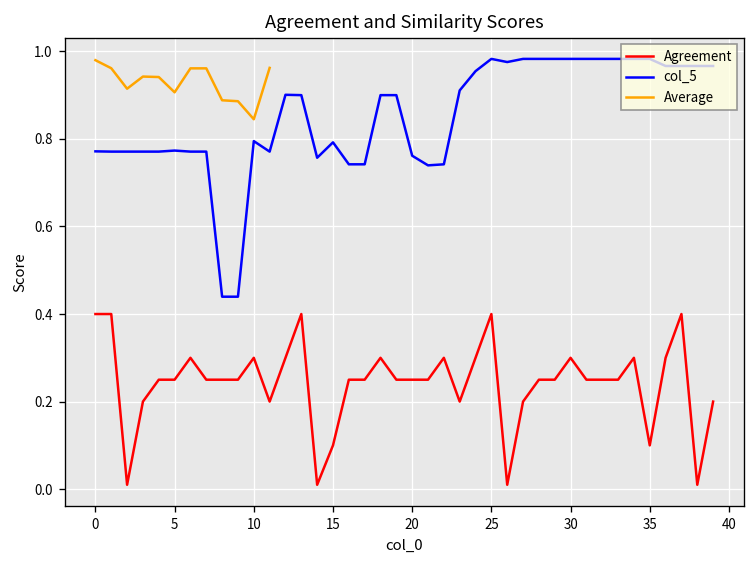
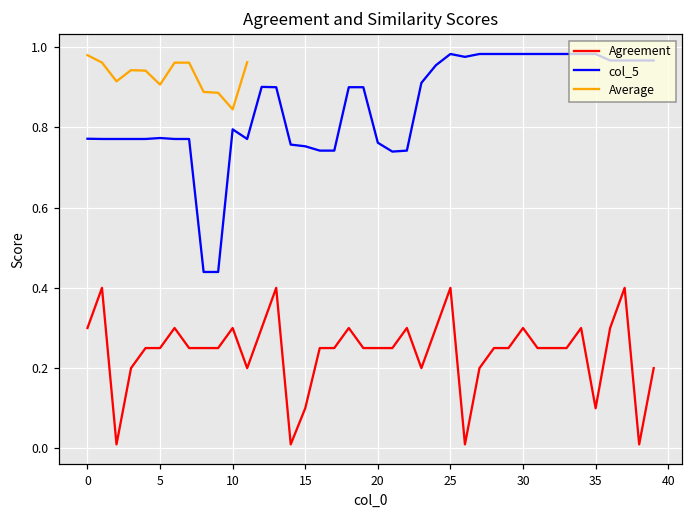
  {
    "Agreement": {
-     "0": 0.4,
+     "0": 0.3,
      "5": 0.25,
      "10": 0.3,
      "15": 0.1,
      "20": 0.25,
      "25": 0.4,
      "30": 0.3,
      "35": 0.1
    },
    "col_5": {
      "0": 0.77,
      "5": 0.77,
      "10": 0.80,
-     "15": 0.79,
+     "15": 0.75,
      "20": 0.76,
      "25": 0.98,
      "30": 0.98
    },
    "Average": {
      "0": 0.98,
      "5": 0.91,
      "10": 0.84
    }
  }
